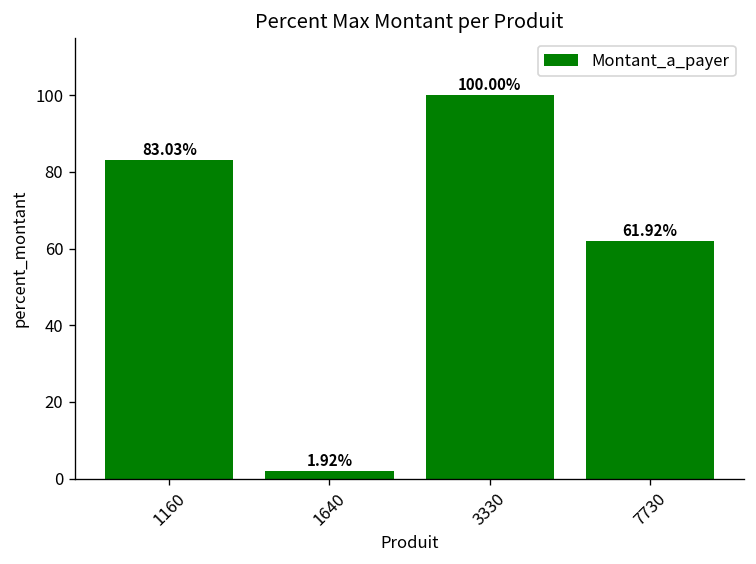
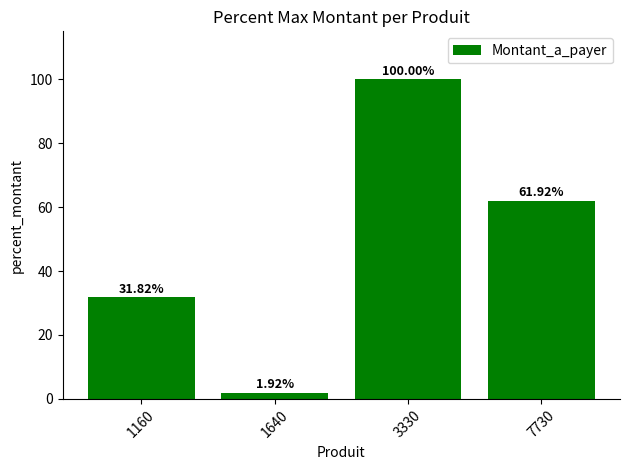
  {
-   "1160": "83.03%",
+   "1160": "31.82%",
    "1640": "1.92%",
    "3330": "100.00%",
    "7730": "61.92%"
  }
